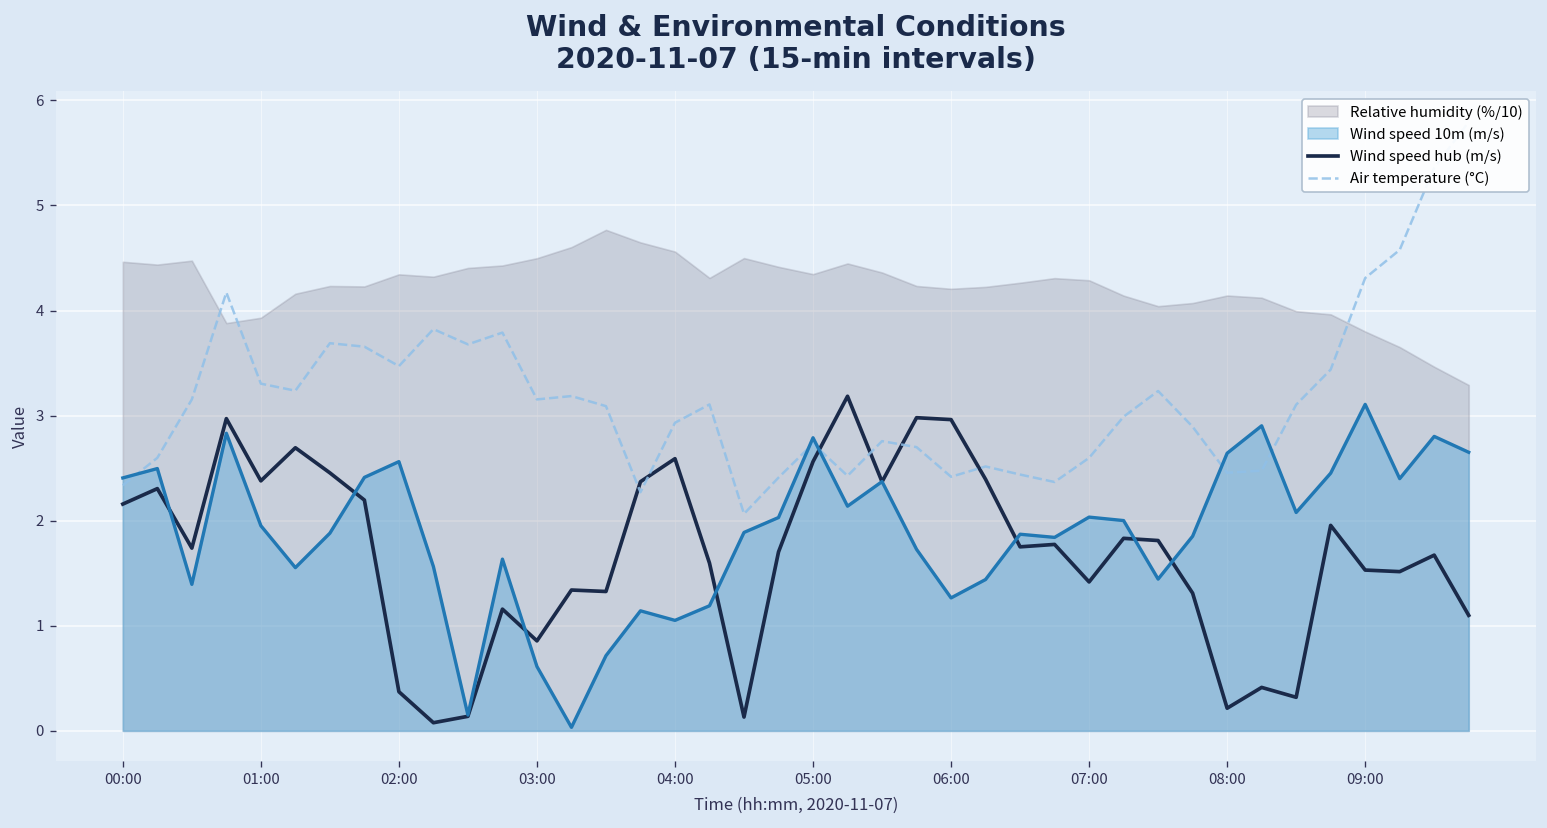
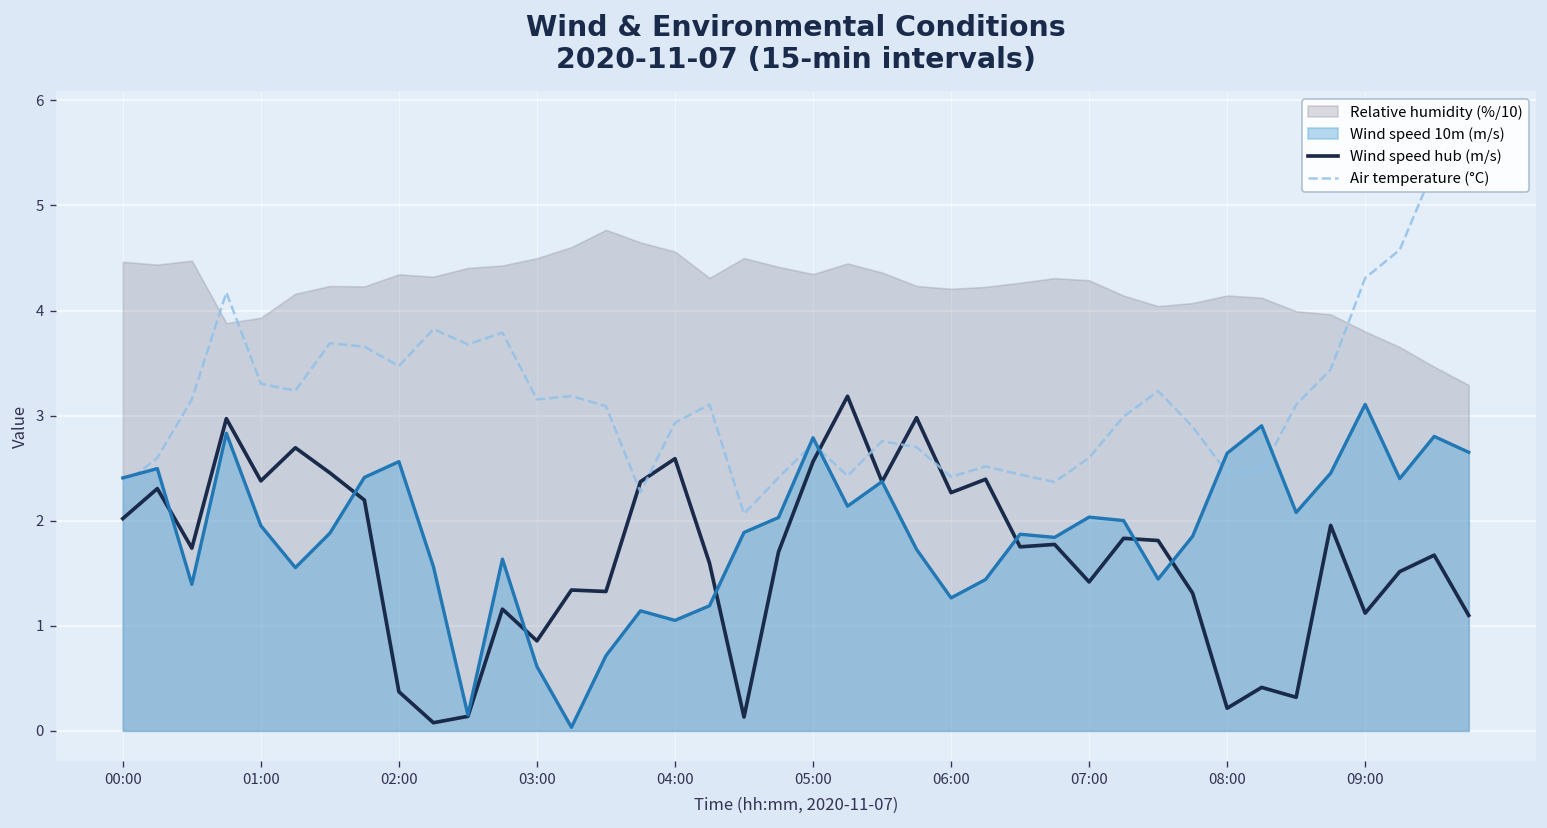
  {
    "Wind speed hub (m/s)": {
-     "00:00": 2.2,
+     "00:00": 2.0,
      "01:00": 2.4,
      "02:00": 0.4,
      "03:00": 0.9,
      "04:00": 2.6,
      "05:00": 2.6,
-     "06:00": 3.0,
+     "06:00": 2.3,
      "07:00": 1.4,
      "08:00": 0.2,
-     "09:00": 1.5
+     "09:00": 1.1
    }
  }
